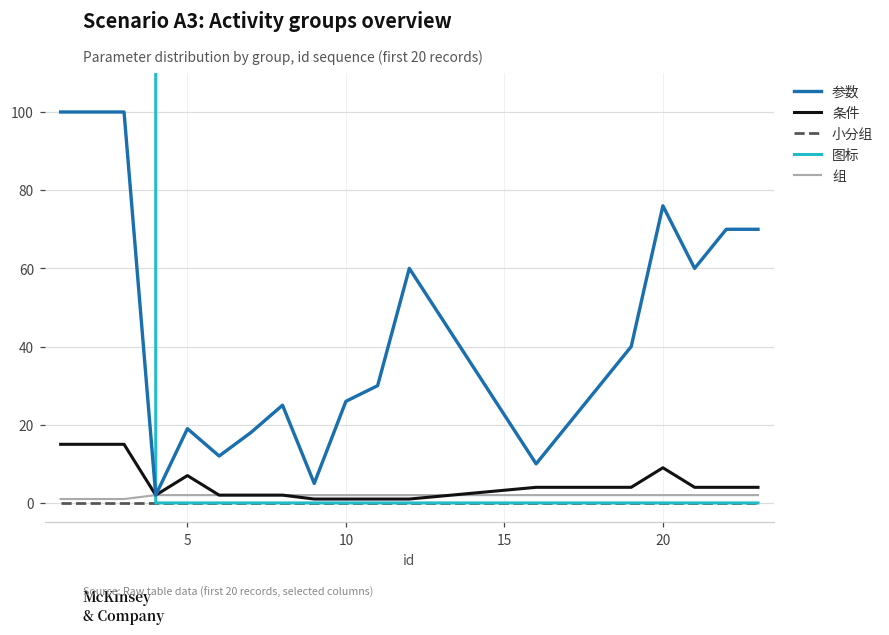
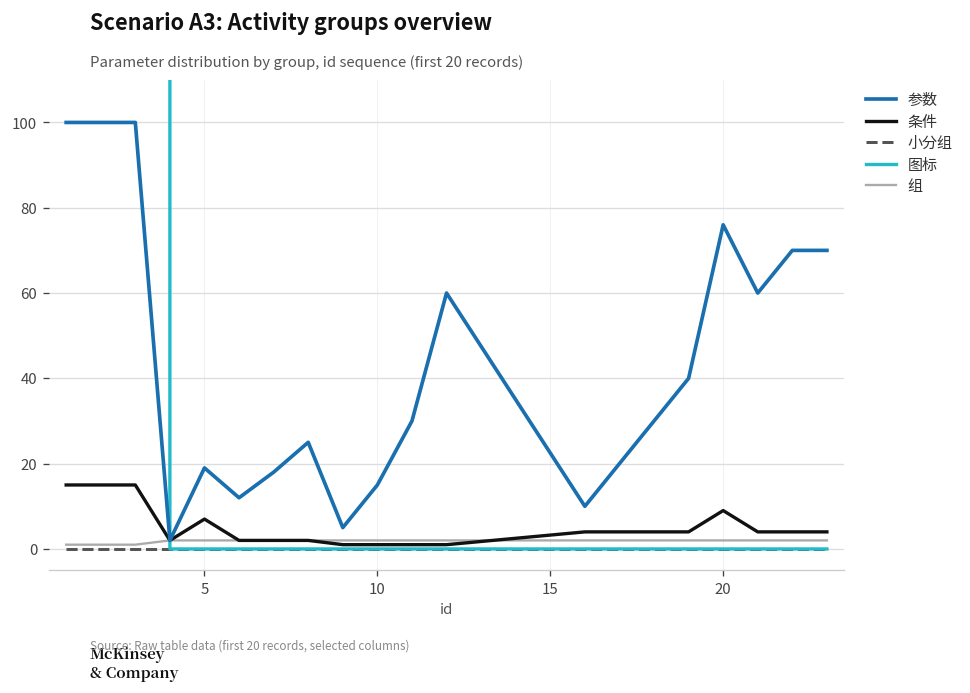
  {
    "参数": {
      "5": 19,
-     "10": 26,
+     "10": 15,
      "20": 76
    },
    "条件": {
      "5": 7,
      "10": 1,
      "20": 9
    },
    "组": {
      "5": 2,
      "10": 2,
      "20": 2
    }
  }
